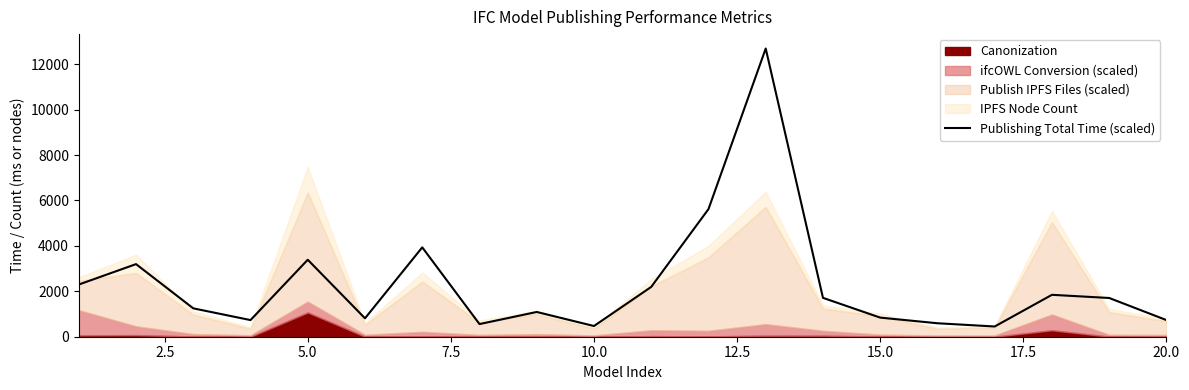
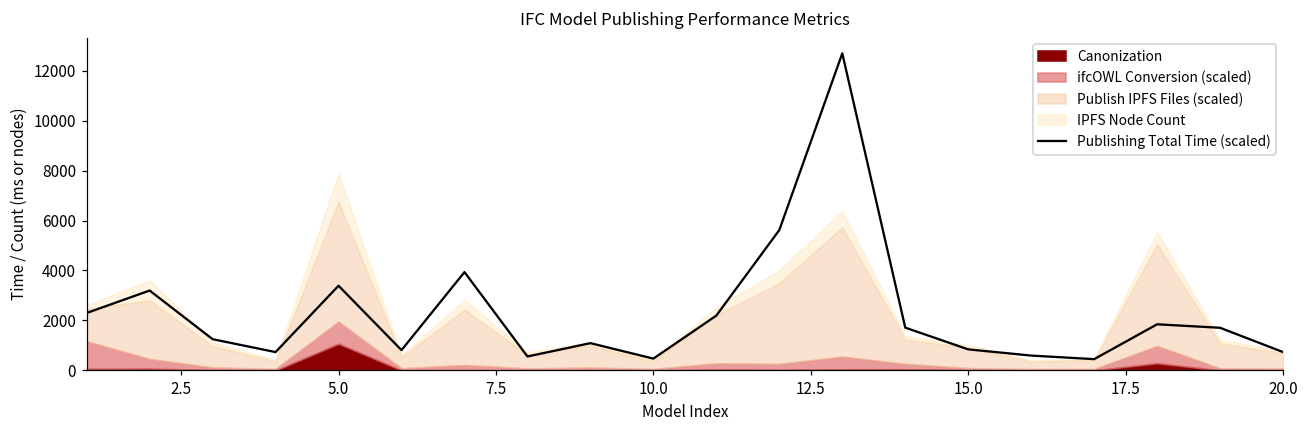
  {
    "Publishing Total Time (scaled)": {
      "5.0": 3400
    },
    "Canonization": {
      "5.0": 1100
    },
    "ifcOWL Conversion (scaled)": {
-     "5.0": 500
+     "5.0": 900
    }
  }
